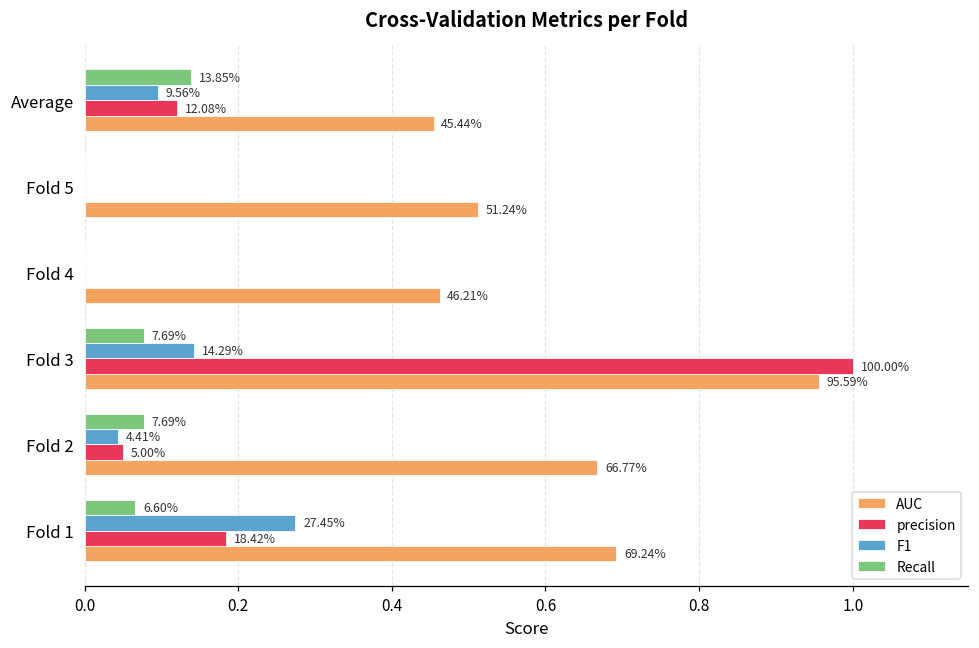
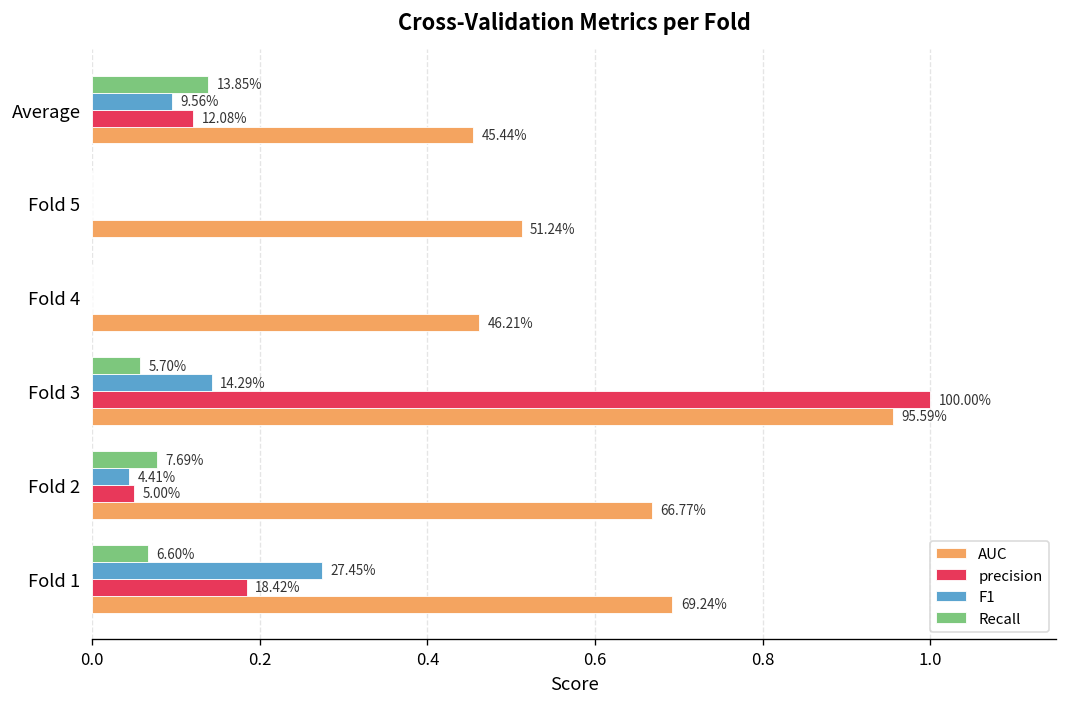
  {
    "AUC": {
      "Average": "45.44%",
      "Fold 5": "51.24%",
      "Fold 4": "46.21%",
      "Fold 3": "95.59%",
      "Fold 2": "66.77%",
      "Fold 1": "69.24%"
    },
    "precision": {
      "Average": "12.08%",
      "Fold 3": "100.00%",
      "Fold 2": "5.00%",
      "Fold 1": "18.42%"
    },
    "F1": {
      "Average": "9.56%",
      "Fold 3": "14.29%",
      "Fold 2": "4.41%",
      "Fold 1": "27.45%"
    },
    "Recall": {
      "Average": "13.85%",
-     "Fold 3": "7.69%",
+     "Fold 3": "5.70%",
      "Fold 2": "7.69%",
      "Fold 1": "6.60%"
    }
  }
